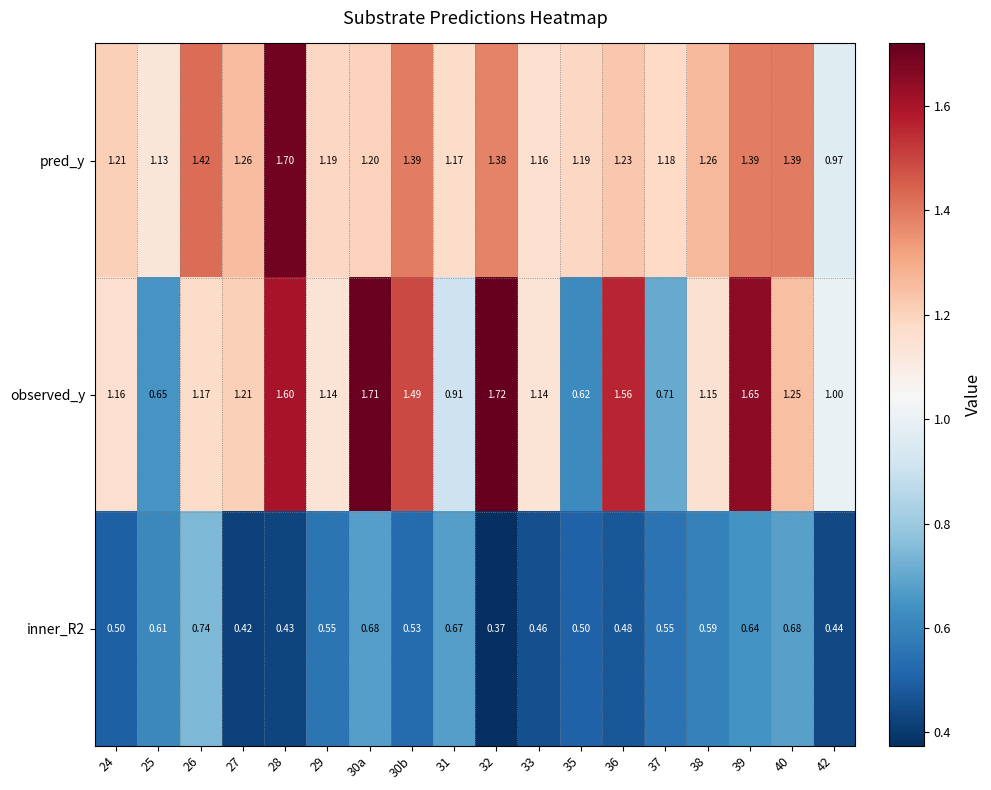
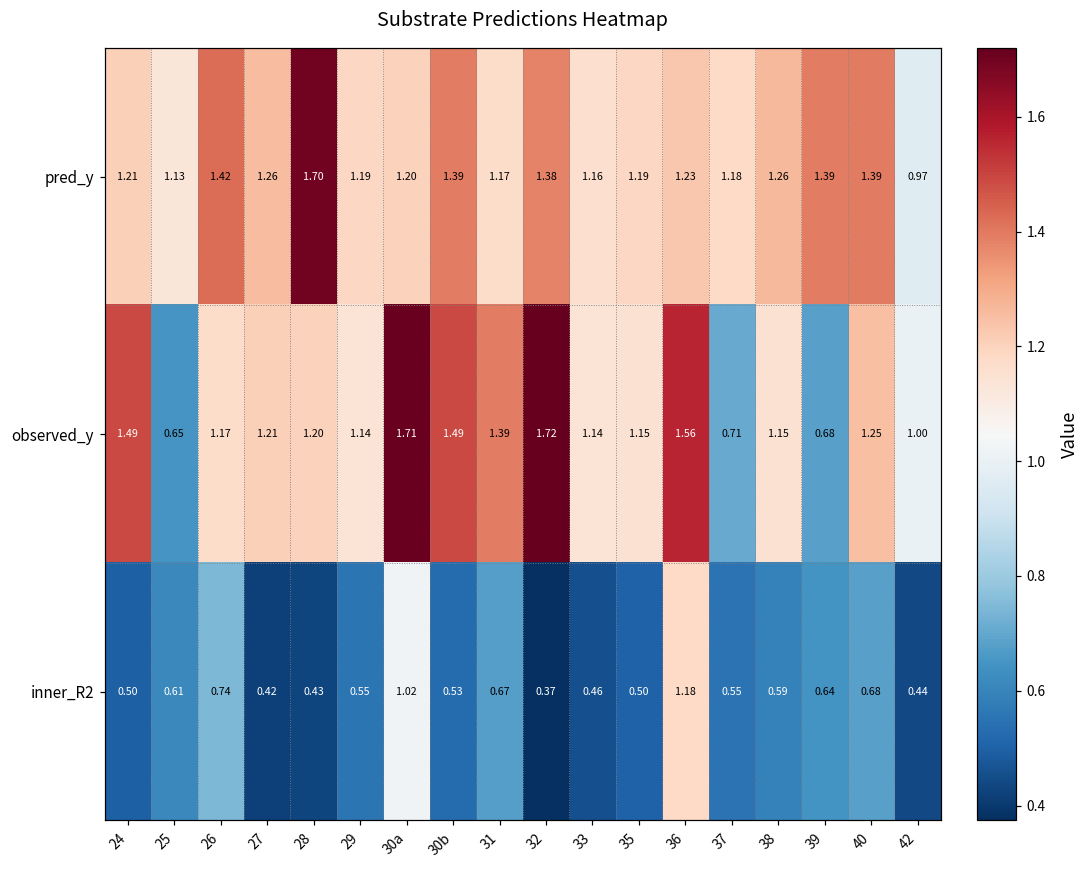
  {
    "pred_y": {
      "24": 1.21,
      "25": 1.13,
      "26": 1.42,
      "27": 1.26,
      "28": 1.70,
      "29": 1.19,
      "30a": 1.20,
      "30b": 1.39,
      "31": 1.17,
      "32": 1.38,
      "33": 1.16,
      "35": 1.19,
      "36": 1.23,
      "37": 1.18,
      "38": 1.26,
      "39": 1.39,
      "40": 1.39,
      "42": 0.97
    },
    "observed_y": {
-     "24": 1.16,
+     "24": 1.49,
      "25": 0.65,
      "26": 1.17,
      "27": 1.21,
-     "28": 1.60,
+     "28": 1.20,
      "29": 1.14,
      "30a": 1.71,
      "30b": 1.49,
-     "31": 0.91,
+     "31": 1.39,
      "32": 1.72,
      "33": 1.14,
-     "35": 0.62,
+     "35": 1.15,
      "36": 1.56,
      "37": 0.71,
      "38": 1.15,
-     "39": 1.65,
+     "39": 0.68,
      "40": 1.25,
      "42": 1.00
    },
    "inner_R2": {
      "24": 0.50,
      "25": 0.61,
      "26": 0.74,
      "27": 0.42,
      "28": 0.43,
      "29": 0.55,
-     "30a": 0.68,
+     "30a": 1.02,
      "30b": 0.53,
      "31": 0.67,
      "32": 0.37,
      "33": 0.46,
      "35": 0.50,
-     "36": 0.48,
+     "36": 1.18,
      "37": 0.55,
      "38": 0.59,
      "39": 0.64,
      "40": 0.68,
      "42": 0.44
    }
  }
